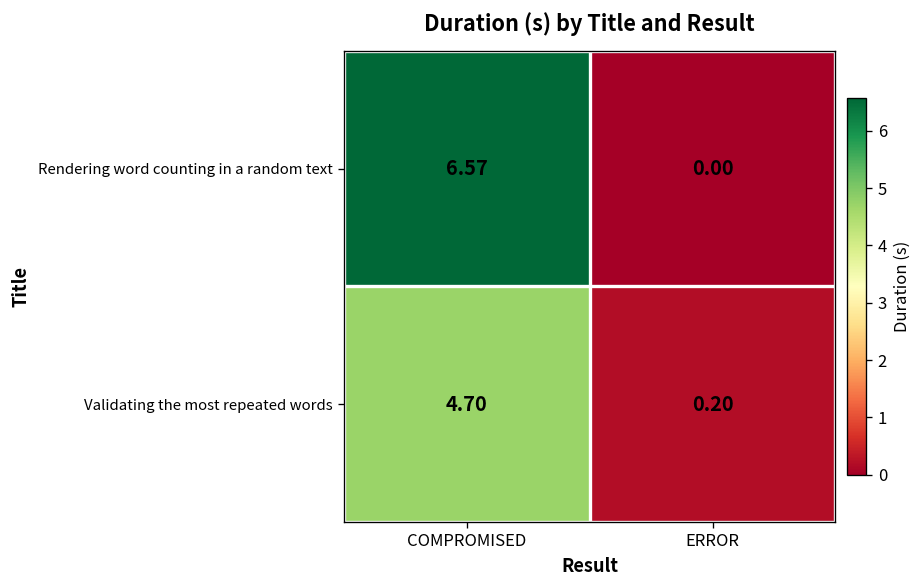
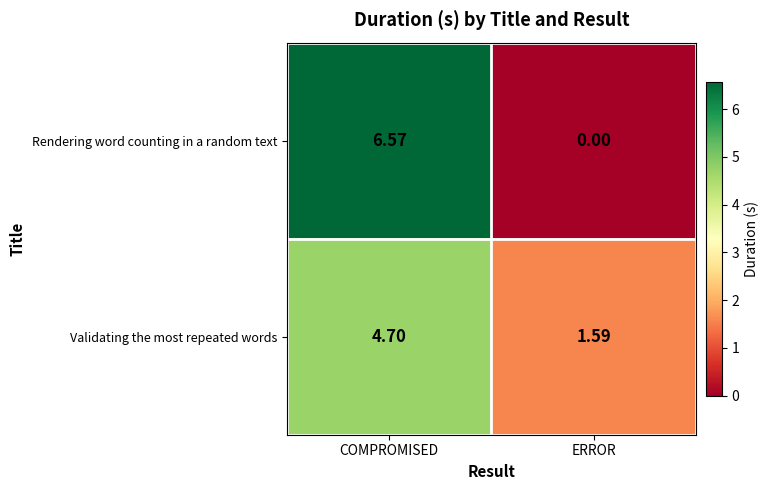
  {
    "Rendering word counting in a random text": {
      "COMPROMISED": 6.57,
      "ERROR": 0.00
    },
    "Validating the most repeated words": {
      "COMPROMISED": 4.70,
-     "ERROR": 0.20
+     "ERROR": 1.59
    }
  }
